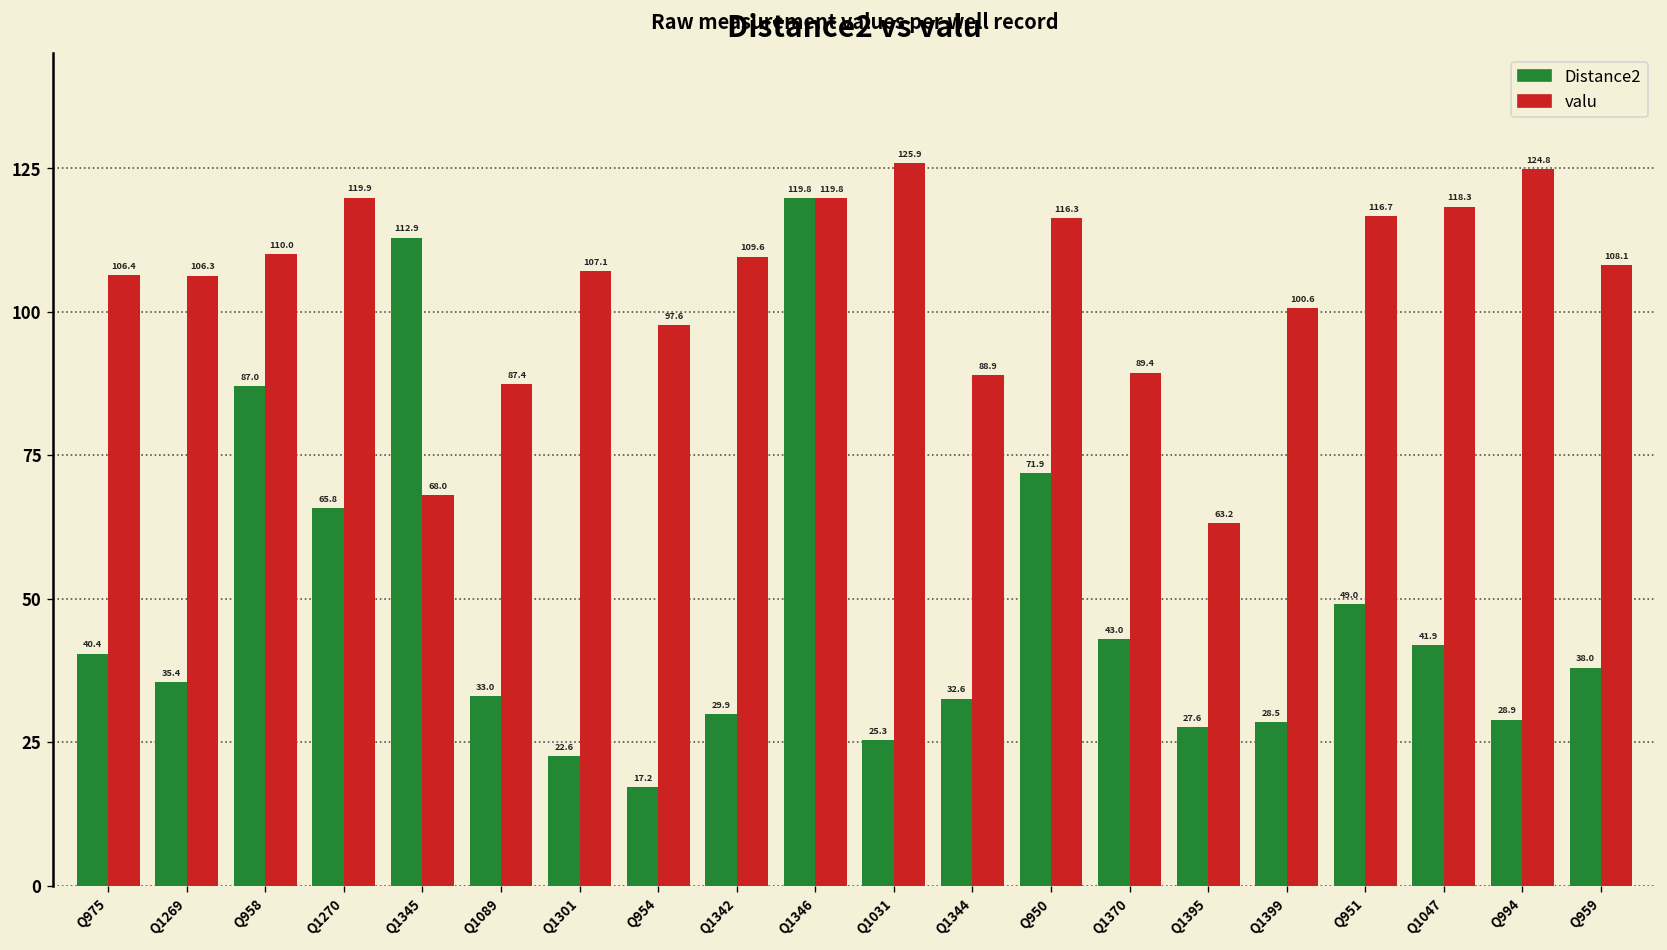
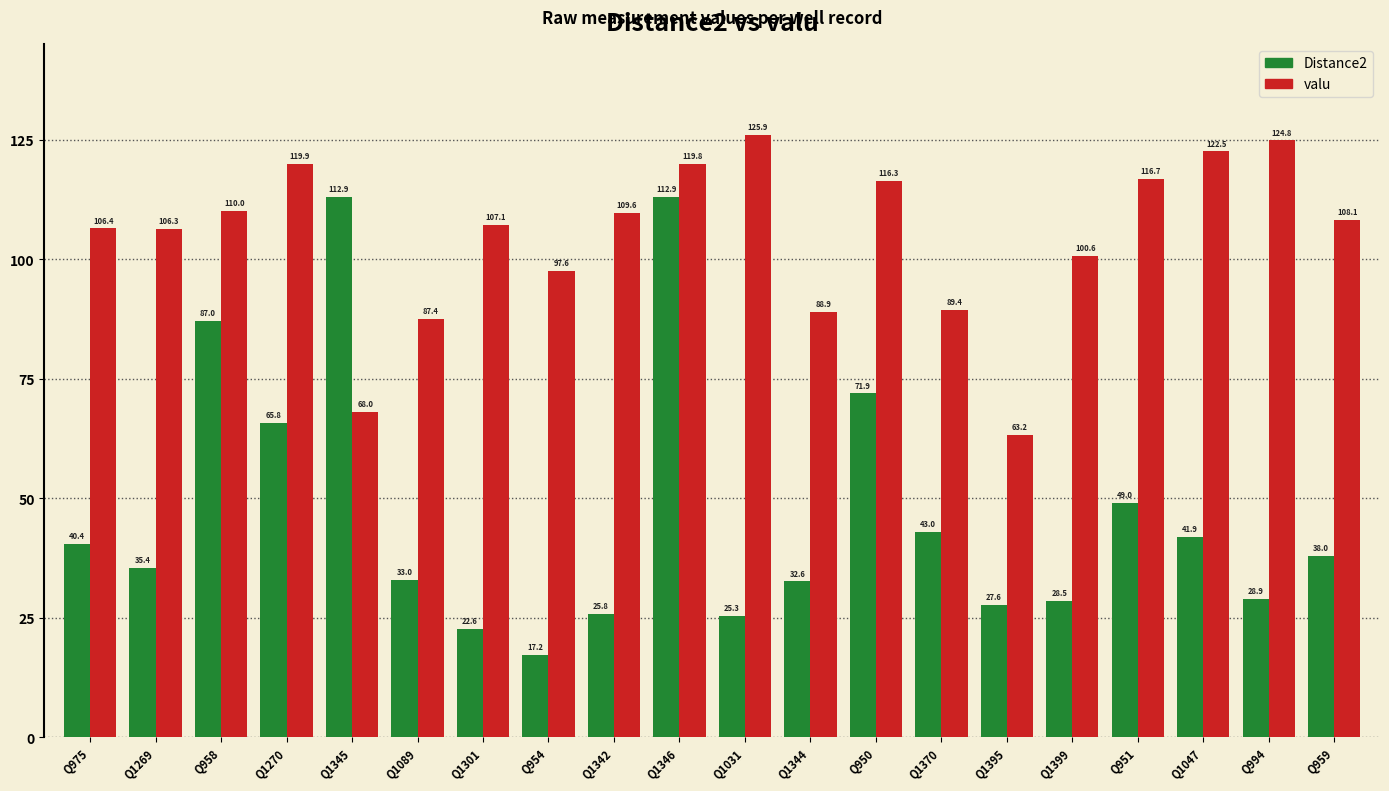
  {
    "Distance2": {
      "Q975": 40.4,
      "Q1269": 35.4,
      "Q958": 87.0,
      "Q1270": 65.8,
      "Q1345": 112.9,
      "Q1089": 33.0,
      "Q1301": 22.6,
      "Q954": 17.2,
-     "Q1342": 29.9,
-     "Q1346": 119.8,
+     "Q1342": 25.8,
+     "Q1346": 112.9,
      "Q1031": 25.3,
      "Q1344": 32.6,
      "Q950": 71.9,
      "Q1370": 43.0,
      "Q1395": 27.6,
      "Q1399": 28.5,
      "Q951": 49.0,
      "Q1047": 41.9,
      "Q994": 28.9,
      "Q959": 38.0
    },
    "valu": {
      "Q975": 106.4,
      "Q1269": 106.3,
      "Q958": 110.0,
      "Q1270": 119.9,
      "Q1345": 68.0,
      "Q1089": 87.4,
      "Q1301": 107.1,
      "Q954": 97.6,
      "Q1342": 109.6,
      "Q1346": 119.8,
      "Q1031": 125.9,
      "Q1344": 88.9,
      "Q950": 116.3,
      "Q1370": 89.4,
      "Q1395": 63.2,
      "Q1399": 100.6,
      "Q951": 116.7,
-     "Q1047": 118.3,
+     "Q1047": 122.5,
      "Q994": 124.8,
      "Q959": 108.1
    }
  }
